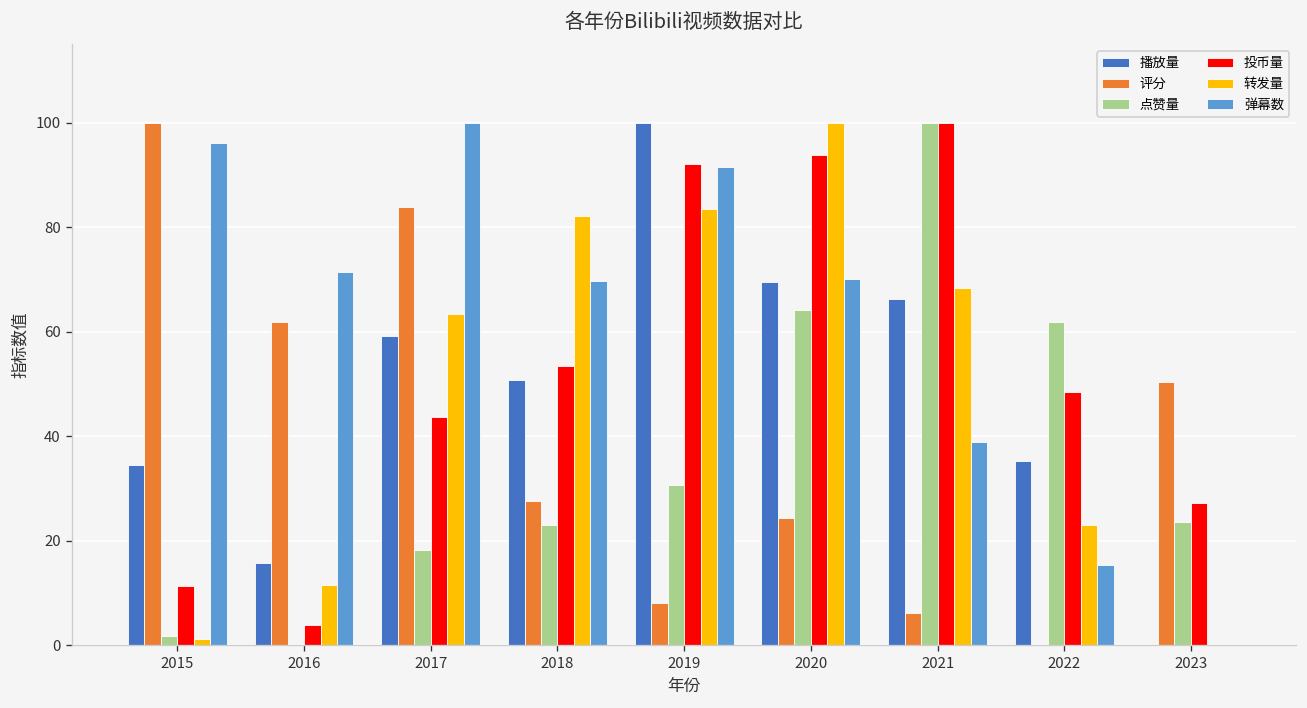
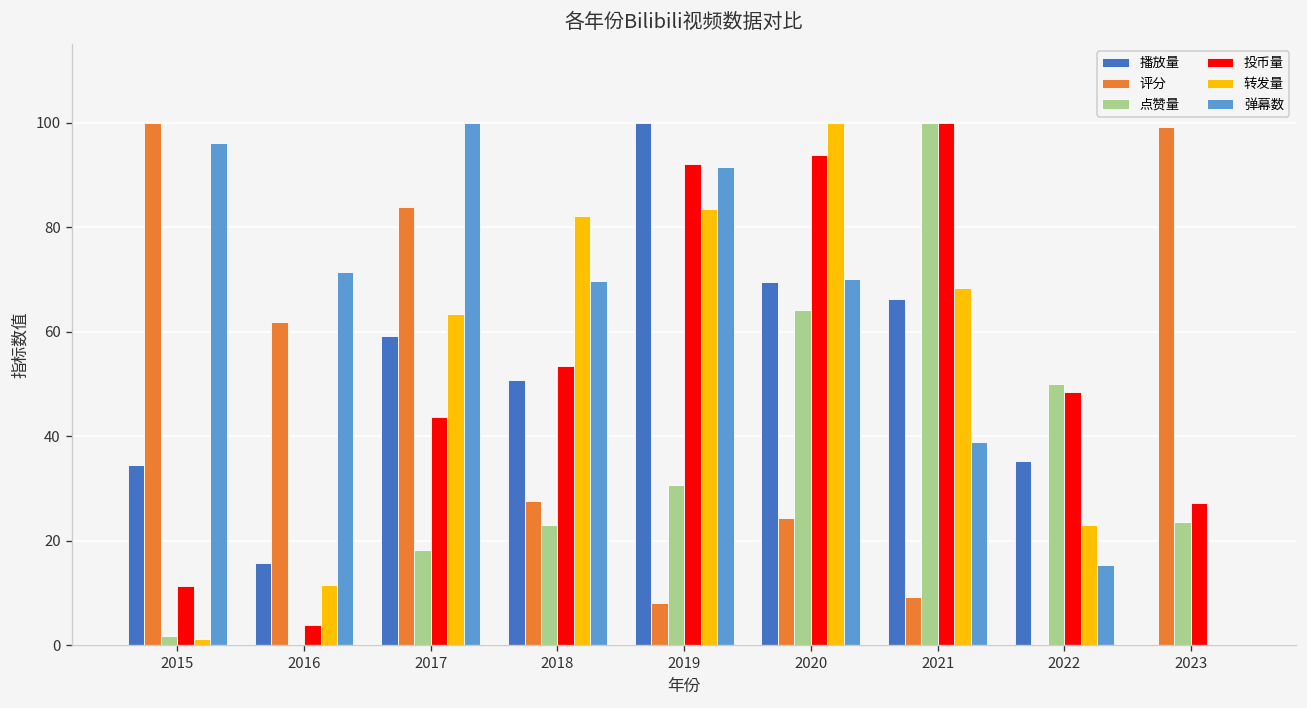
  {
    "评分": {
      "2015": 100,
      "2016": 62,
      "2017": 84,
      "2018": 28,
      "2019": 8,
      "2020": 24,
-     "2021": 6,
+     "2021": 9,
      "2022": 0,
-     "2023": 50
+     "2023": 99
    },
    "点赞量": {
      "2015": 2,
      "2016": 0,
      "2017": 18,
      "2018": 23,
      "2019": 31,
      "2020": 64,
      "2021": 100,
-     "2022": 62,
+     "2022": 50,
      "2023": 24
    },
    "投币量": {
      "2015": 11,
      "2016": 4,
      "2017": 44,
      "2018": 53,
      "2019": 92,
      "2020": 94,
      "2021": 100,
      "2022": 49,
      "2023": 27
    },
    "转发量": {
      "2015": 1,
      "2016": 12,
      "2017": 63,
      "2018": 82,
      "2019": 83,
      "2020": 100,
      "2021": 68,
      "2022": 23,
      "2023": 0
    }
  }
